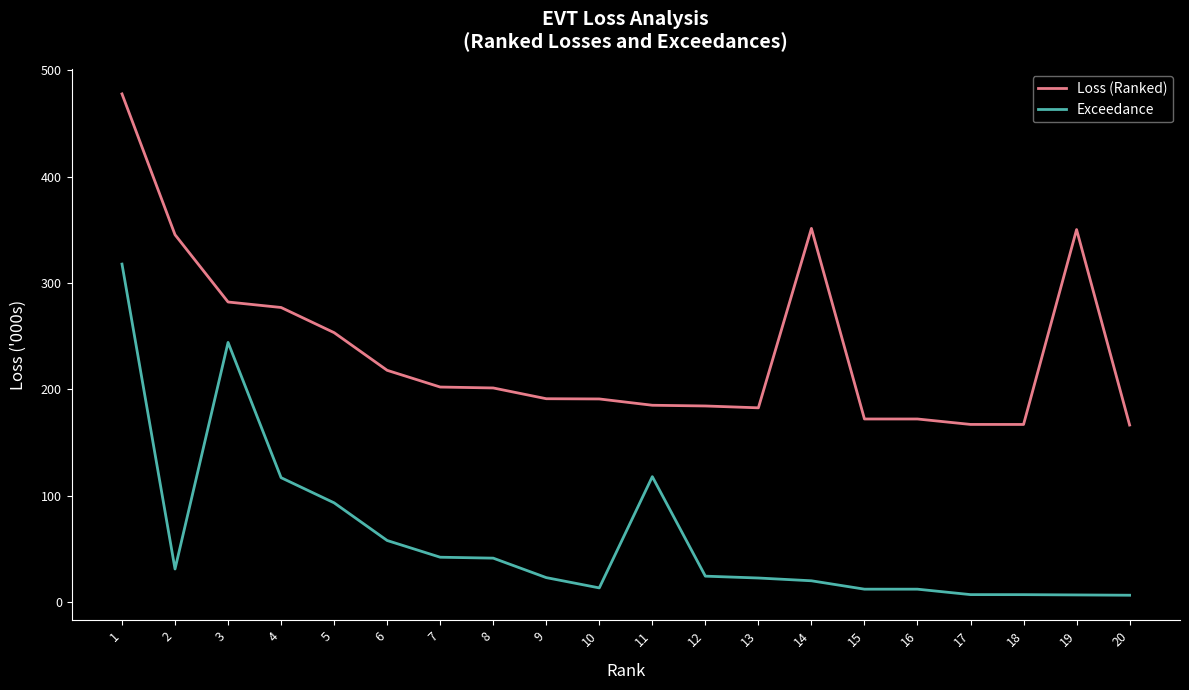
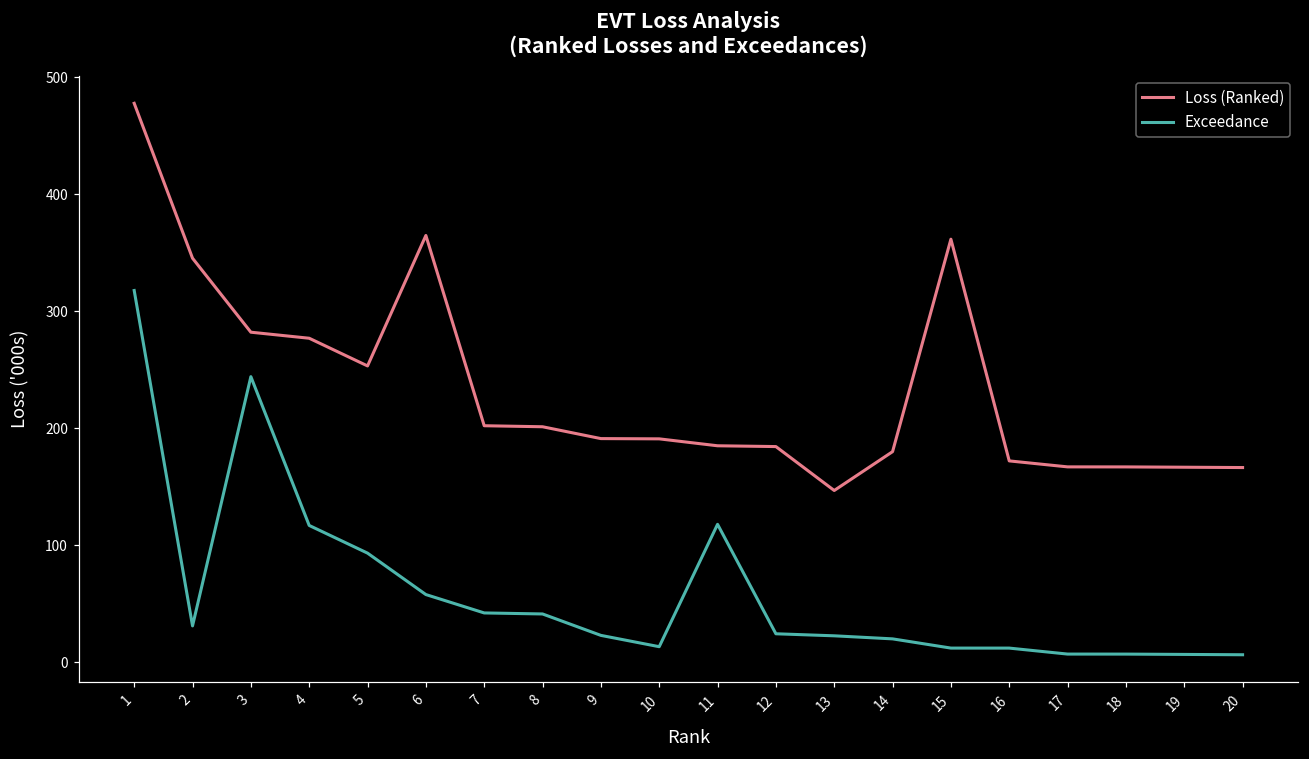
  {
    "Loss (Ranked)": {
      "1": 478,
      "2": 345,
      "3": 282,
      "4": 277,
      "5": 253,
-     "6": 218,
+     "6": 365,
      "7": 202,
      "8": 201,
      "9": 191,
      "10": 191,
      "11": 185,
      "12": 184,
-     "13": 183,
-     "14": 351,
-     "15": 172,
+     "13": 147,
+     "14": 180,
+     "15": 362,
      "16": 172,
      "17": 167,
      "18": 167,
-     "19": 350,
+     "19": 167,
      "20": 167
    },
    "Exceedance": {
      "1": 318,
      "2": 31,
      "3": 244,
      "4": 117,
      "5": 93,
      "6": 58,
      "7": 42,
      "8": 41,
      "9": 23,
      "10": 13,
      "11": 118,
      "12": 24,
      "13": 23,
      "14": 20,
      "15": 12,
      "16": 12,
      "17": 7,
      "18": 7,
      "19": 7,
      "20": 7
    }
  }
